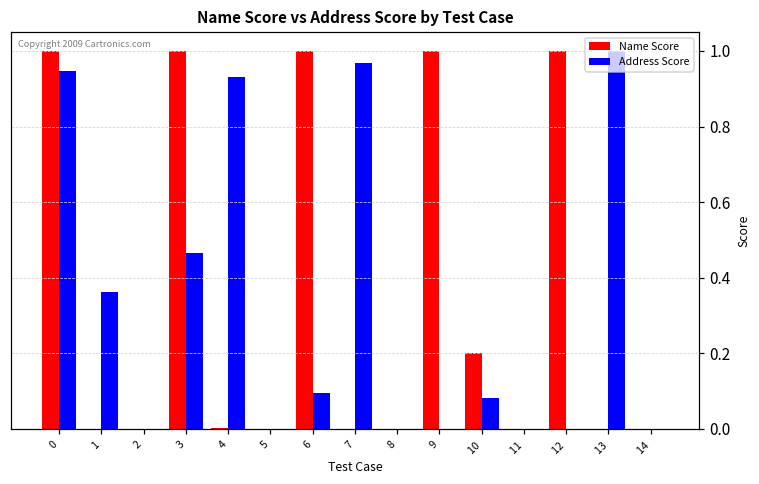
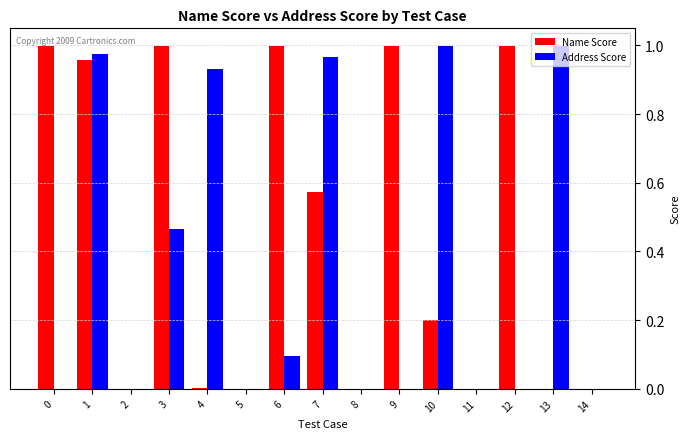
  {
    "Name Score": {
-     "1": 0.00,
+     "1": 0.96,
      "3": 1.00,
      "6": 1.00,
-     "7": 0.00,
+     "7": 0.57,
      "9": 1.00,
      "10": 0.20,
      "12": 1.00
    },
    "Address Score": {
-     "0": 0.95,
-     "1": 0.36,
+     "0": 0.00,
+     "1": 0.98,
      "3": 0.47,
      "4": 0.93,
      "6": 0.09,
      "7": 0.97,
-     "10": 0.08
+     "10": 1.00
    }
  }
